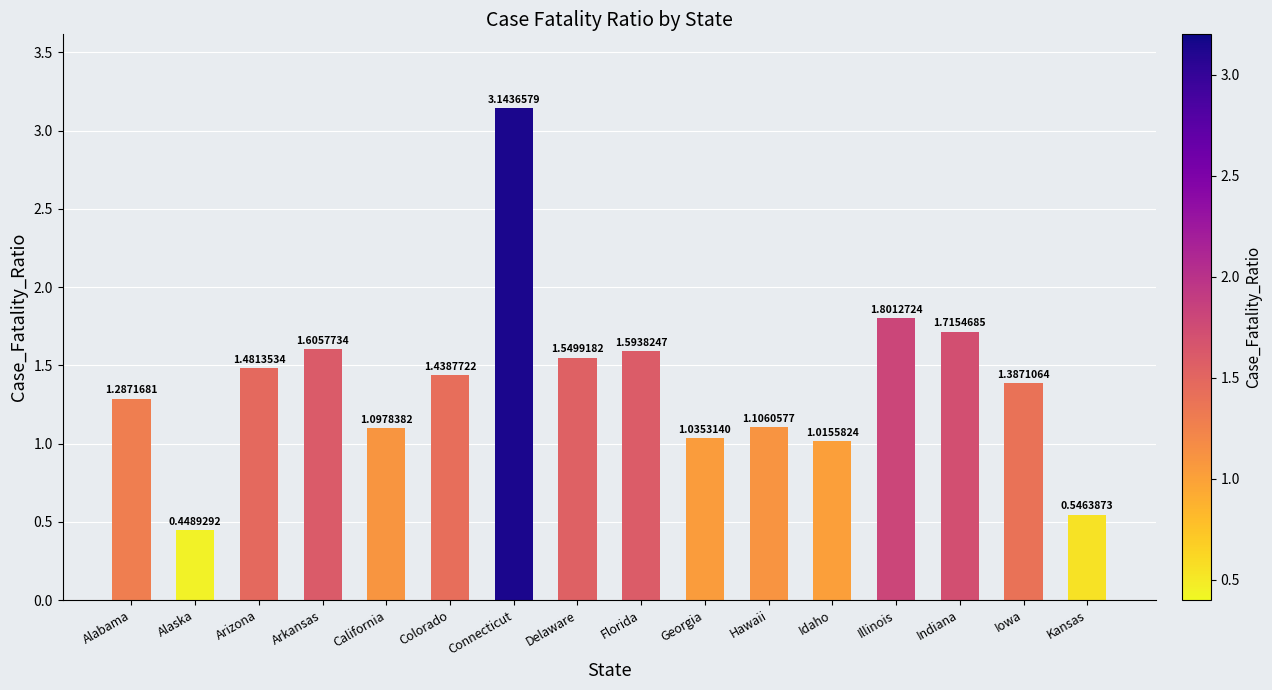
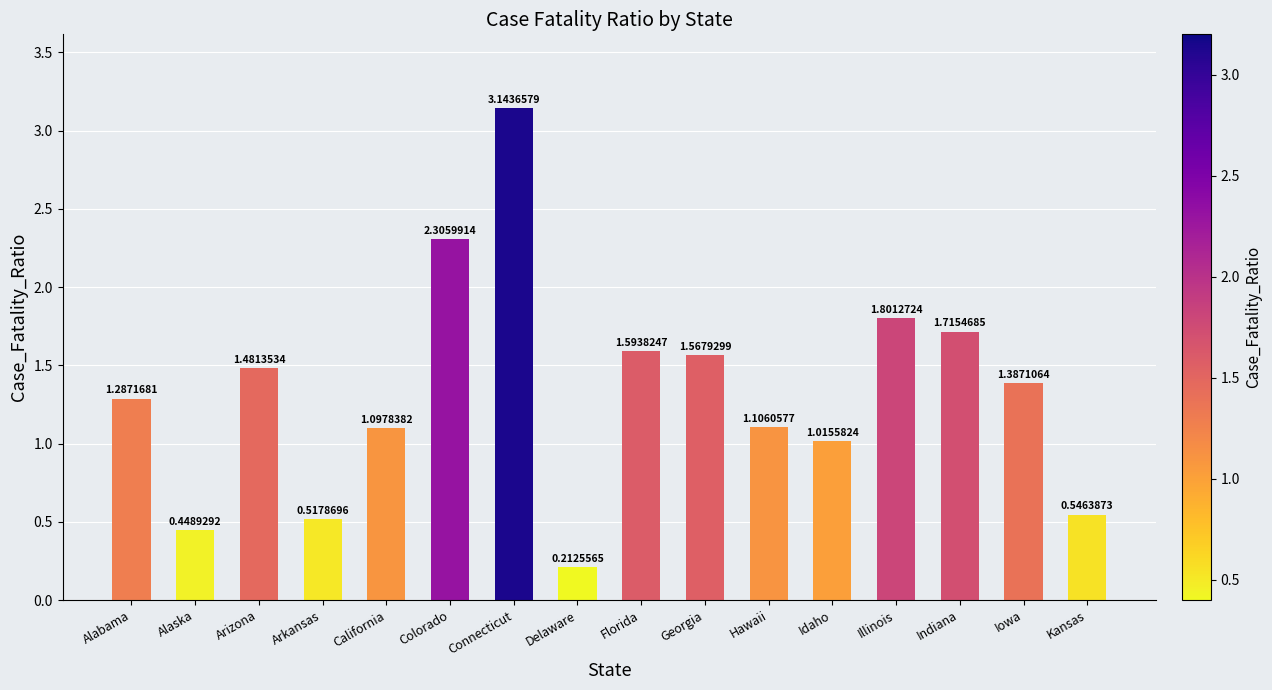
  {
    "Alabama": 1.2871681,
    "Alaska": 0.4489292,
    "Arizona": 1.4813534,
-   "Arkansas": 1.6057734,
+   "Arkansas": 0.5178696,
    "California": 1.0978382,
-   "Colorado": 1.4387722,
+   "Colorado": 2.3059914,
    "Connecticut": 3.1436579,
-   "Delaware": 1.5499182,
+   "Delaware": 0.2125565,
    "Florida": 1.5938247,
-   "Georgia": 1.0353140,
+   "Georgia": 1.5679299,
    "Hawaii": 1.1060577,
    "Idaho": 1.0155824,
    "Illinois": 1.8012724,
    "Indiana": 1.7154685,
    "Iowa": 1.3871064,
    "Kansas": 0.5463873
  }
